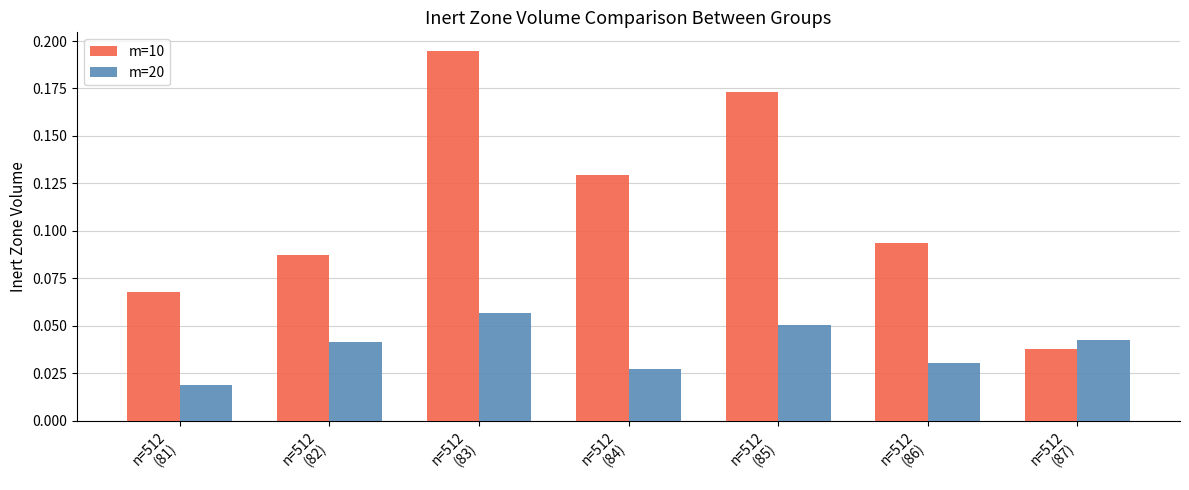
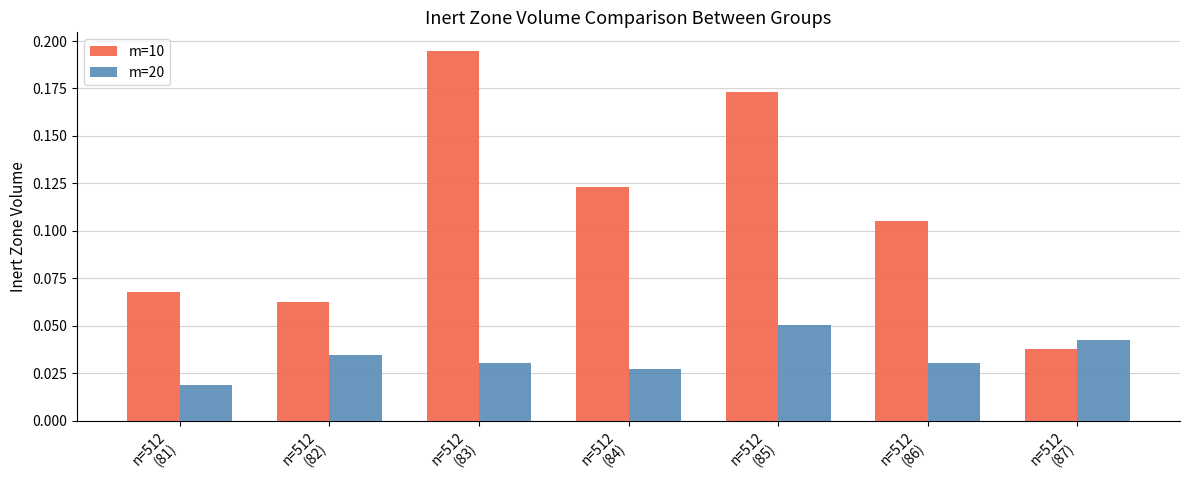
  {
    "m=10": {
      "n=512 (81)": 0.068,
-     "n=512 (82)": 0.087,
+     "n=512 (82)": 0.062,
      "n=512 (83)": 0.195,
-     "n=512 (84)": 0.130,
+     "n=512 (84)": 0.123,
      "n=512 (85)": 0.173,
-     "n=512 (86)": 0.093,
+     "n=512 (86)": 0.105,
      "n=512 (87)": 0.038
    },
    "m=20": {
      "n=512 (81)": 0.019,
-     "n=512 (82)": 0.041,
-     "n=512 (83)": 0.057,
+     "n=512 (82)": 0.034,
+     "n=512 (83)": 0.030,
      "n=512 (84)": 0.027,
      "n=512 (85)": 0.050,
      "n=512 (86)": 0.030,
      "n=512 (87)": 0.043
    }
  }
